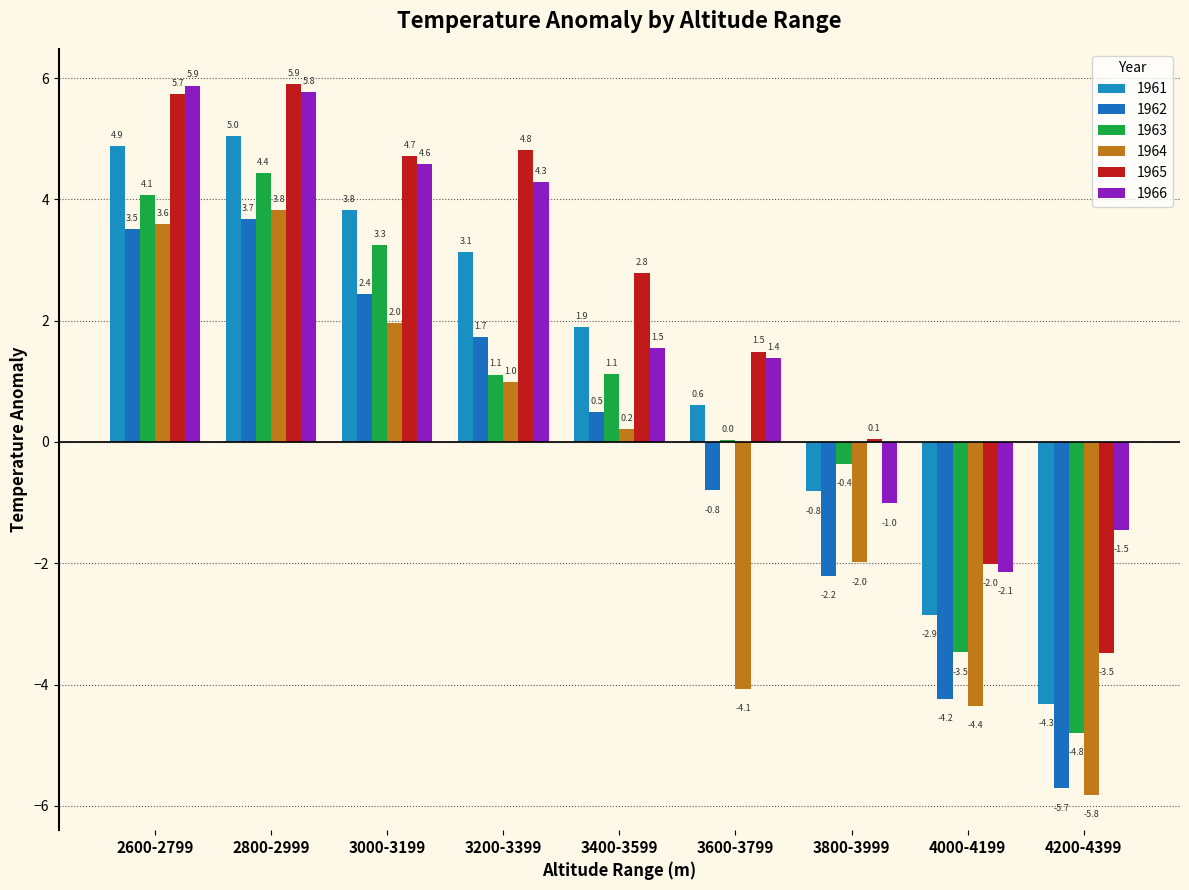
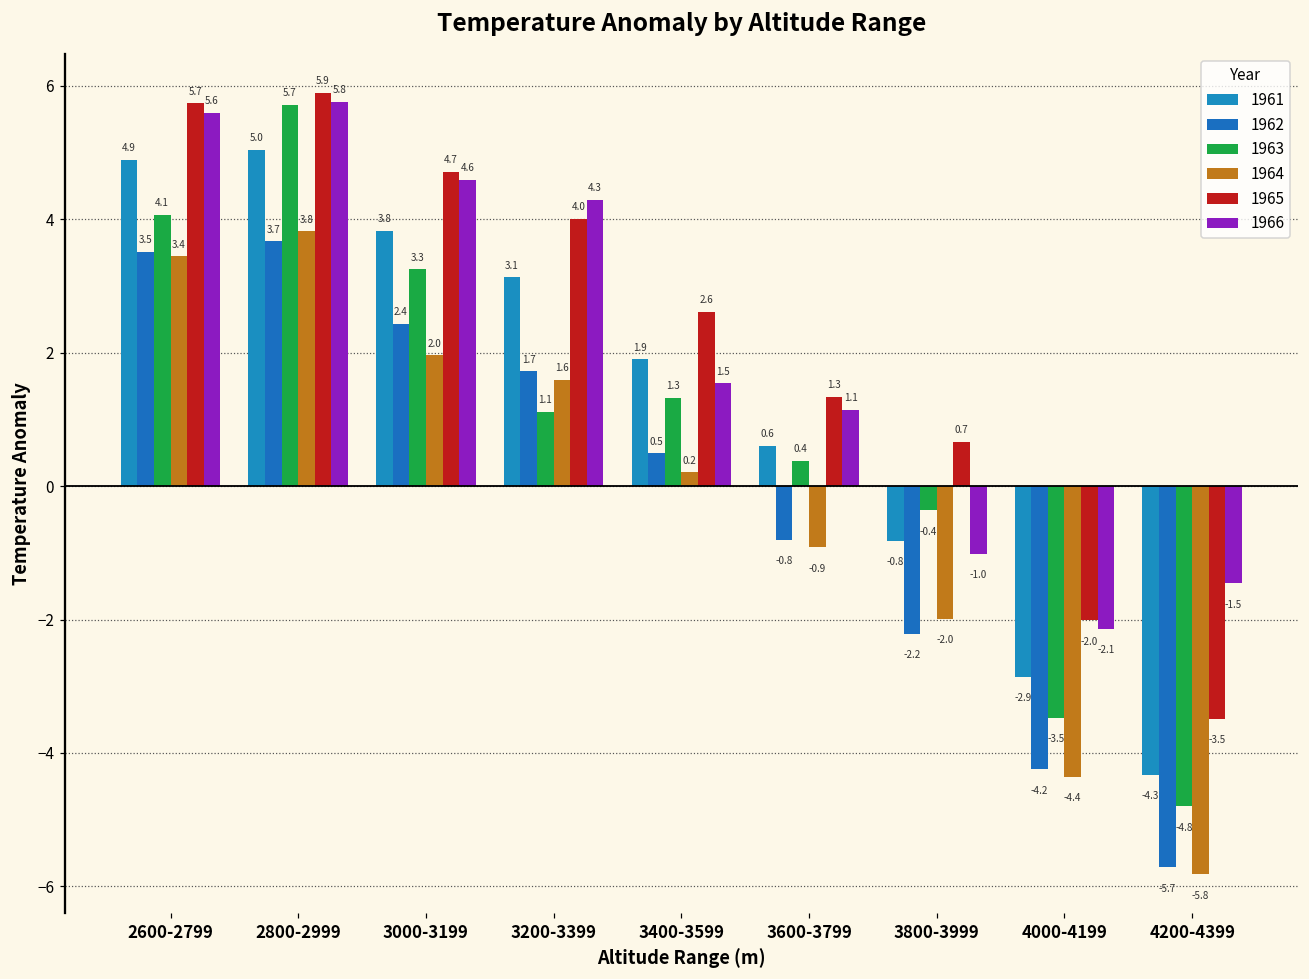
  {
    "1963": {
      "2600-2799": 4.1,
-     "2800-2999": 4.4,
+     "2800-2999": 5.7,
      "3000-3199": 3.3,
      "3200-3399": 1.1,
-     "3400-3599": 1.1,
-     "3600-3799": 0.0,
+     "3400-3599": 1.3,
+     "3600-3799": 0.4,
      "3800-3999": -0.4,
      "4000-4199": -3.5,
      "4200-4399": -4.8
    },
    "1964": {
-     "2600-2799": 3.6,
+     "2600-2799": 3.4,
      "2800-2999": 3.8,
      "3000-3199": 2.0,
-     "3200-3399": 1.0,
+     "3200-3399": 1.6,
      "3400-3599": 0.2,
-     "3600-3799": -4.1,
+     "3600-3799": -0.9,
      "3800-3999": -2.0,
      "4000-4199": -4.4,
      "4200-4399": -5.8
    },
    "1965": {
      "2600-2799": 5.7,
      "2800-2999": 5.9,
      "3000-3199": 4.7,
-     "3200-3399": 4.8,
-     "3400-3599": 2.8,
-     "3600-3799": 1.5,
-     "3800-3999": 0.1,
+     "3200-3399": 4.0,
+     "3400-3599": 2.6,
+     "3600-3799": 1.3,
+     "3800-3999": 0.7,
      "4000-4199": -2.0,
      "4200-4399": -3.5
    },
    "1966": {
-     "2600-2799": 5.9,
+     "2600-2799": 5.6,
      "2800-2999": 5.8,
      "3000-3199": 4.6,
      "3200-3399": 4.3,
      "3400-3599": 1.5,
-     "3600-3799": 1.4,
+     "3600-3799": 1.1,
      "3800-3999": -1.0,
      "4000-4199": -2.1,
      "4200-4399": -1.5
    }
  }
